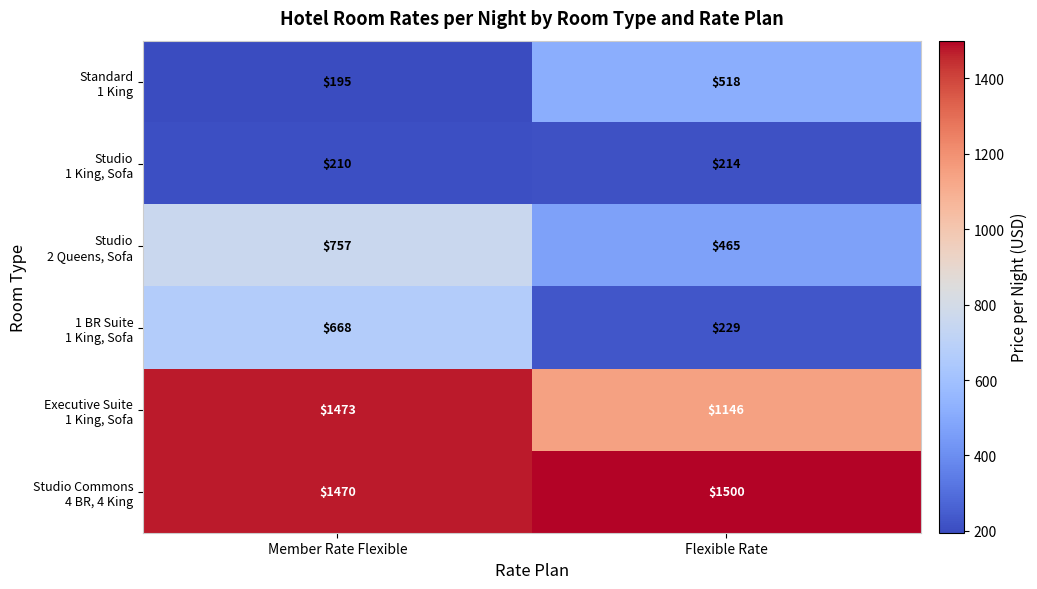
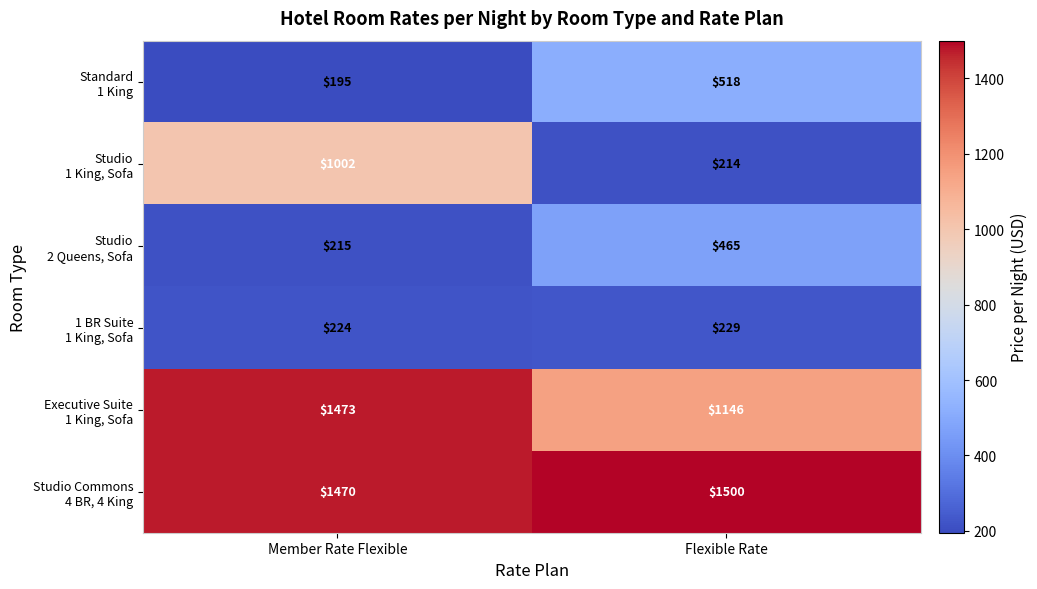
  {
    "Standard 1 King": {
      "Member Rate Flexible": "$195",
      "Flexible Rate": "$518"
    },
    "Studio 1 King, Sofa": {
-     "Member Rate Flexible": "$210",
+     "Member Rate Flexible": "$1002",
      "Flexible Rate": "$214"
    },
    "Studio 2 Queens, Sofa": {
-     "Member Rate Flexible": "$757",
+     "Member Rate Flexible": "$215",
      "Flexible Rate": "$465"
    },
    "1 BR Suite 1 King, Sofa": {
-     "Member Rate Flexible": "$668",
+     "Member Rate Flexible": "$224",
      "Flexible Rate": "$229"
    },
    "Executive Suite 1 King, Sofa": {
      "Member Rate Flexible": "$1473",
      "Flexible Rate": "$1146"
    },
    "Studio Commons 4 BR, 4 King": {
      "Member Rate Flexible": "$1470",
      "Flexible Rate": "$1500"
    }
  }
